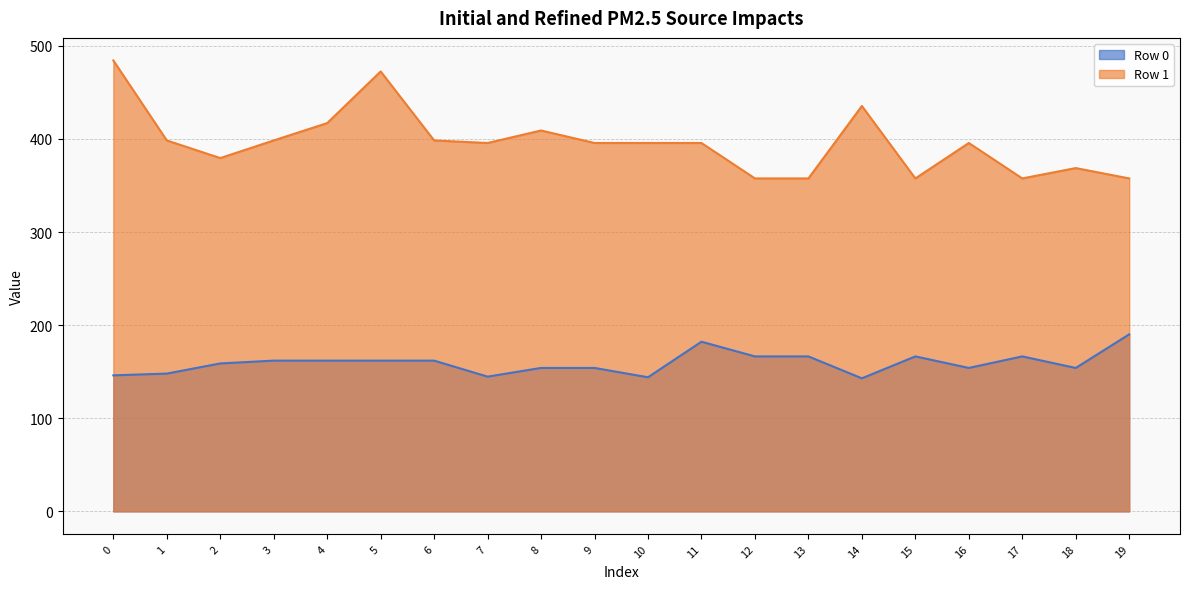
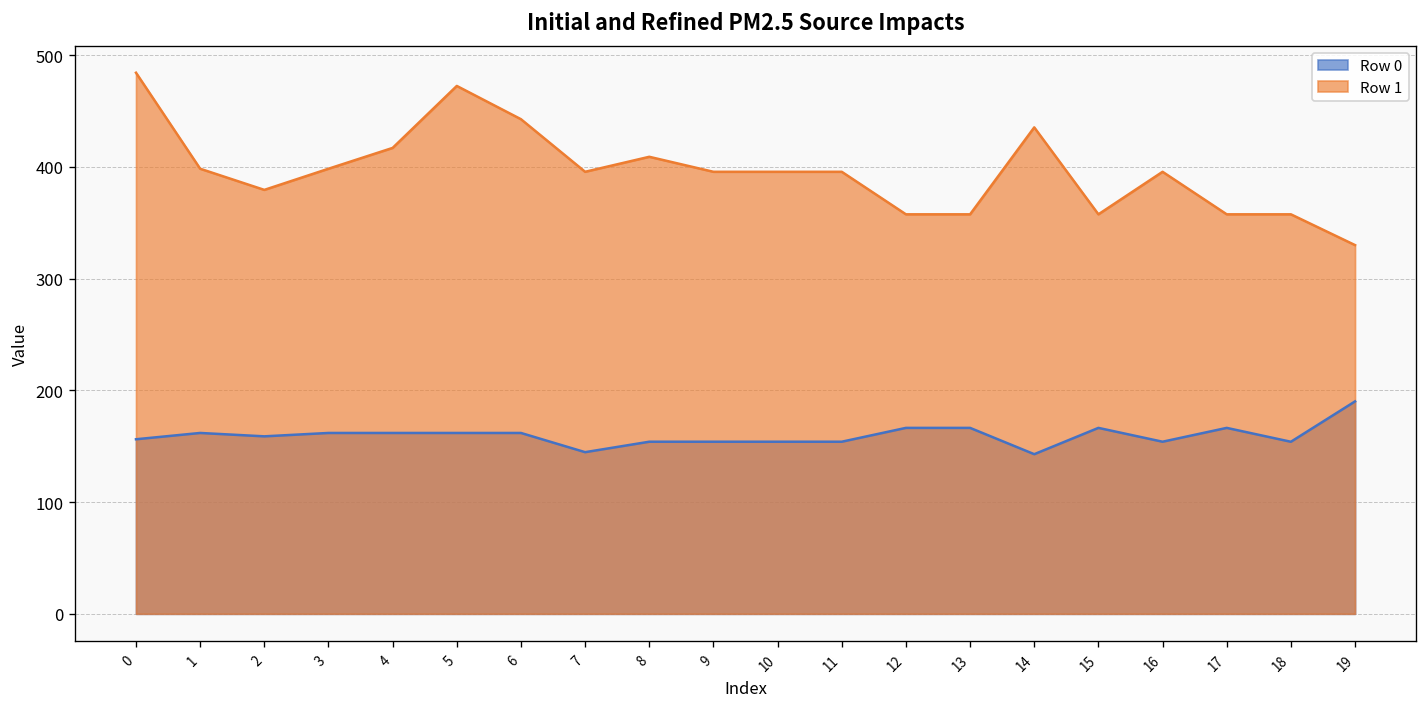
  {
    "Row 0": {
-     "0": 150,
-     "1": 150,
+     "0": 160,
+     "1": 160,
      "2": 160,
      "3": 160,
      "4": 160,
      "5": 160,
      "6": 160,
      "7": 140,
      "8": 150,
      "9": 150,
-     "10": 140,
-     "11": 180,
+     "10": 150,
+     "11": 150,
      "12": 170,
      "13": 170,
      "14": 140,
      "15": 170,
      "16": 150,
      "17": 170,
      "18": 150,
      "19": 190
    },
    "Row 1": {
      "0": 480,
      "1": 400,
      "2": 380,
      "3": 400,
      "4": 420,
      "5": 470,
-     "6": 400,
+     "6": 440,
      "7": 400,
      "8": 410,
      "9": 400,
      "10": 400,
      "11": 400,
      "12": 360,
      "13": 360,
      "14": 440,
      "15": 360,
      "16": 400,
      "17": 360,
-     "18": 370,
-     "19": 360
+     "18": 360,
+     "19": 330
    }
  }
